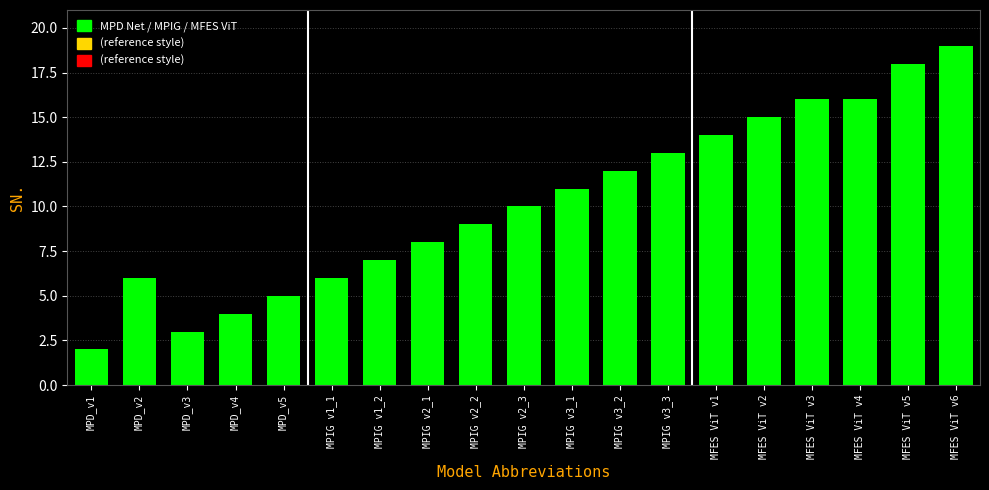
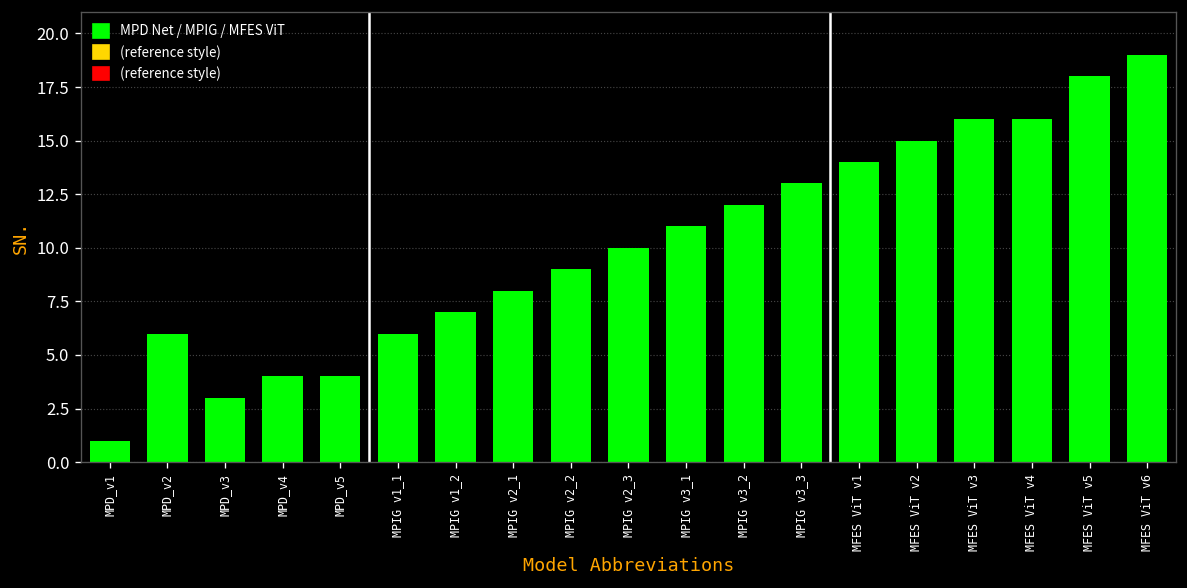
  {
-   "MPD_v1": 2,
+   "MPD_v1": 1,
    "MPD_v2": 6,
    "MPD_v3": 3,
    "MPD_v4": 4,
-   "MPD_v5": 5,
+   "MPD_v5": 4,
    "MPIG v1_1": 6,
    "MPIG v1_2": 7,
    "MPIG v2_1": 8,
    "MPIG v2_2": 9,
    "MPIG v2_3": 10,
    "MPIG v3_1": 11,
    "MPIG v3_2": 12,
    "MPIG v3_3": 13,
    "MFES ViT v1": 14,
    "MFES ViT v2": 15,
    "MFES ViT v3": 16,
    "MFES ViT v4": 16,
    "MFES ViT v5": 18,
    "MFES ViT v6": 19
  }
